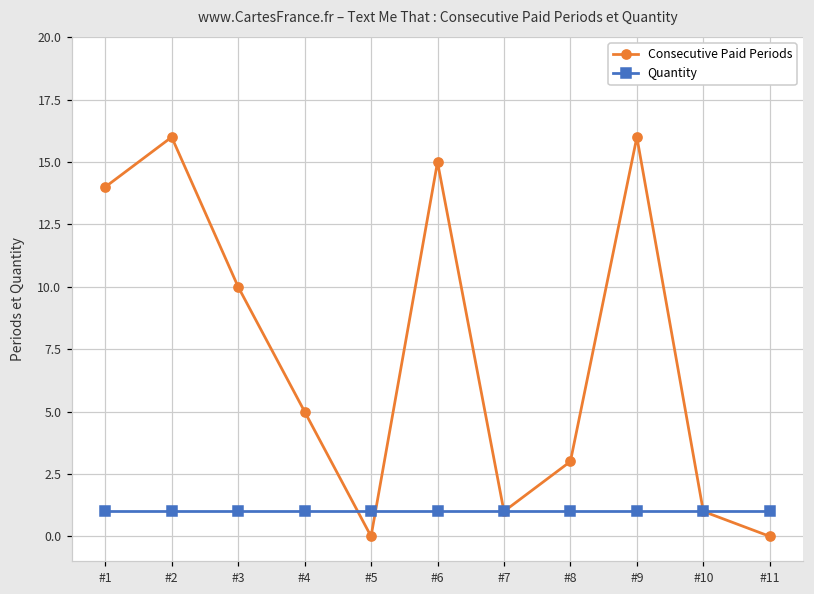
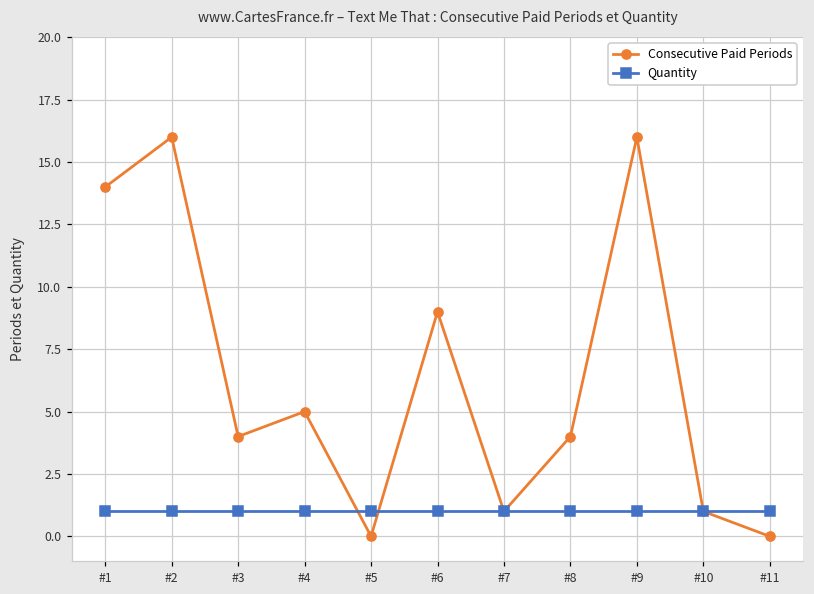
  {
    "Consecutive Paid Periods": {
      "#1": 14,
      "#2": 16,
-     "#3": 10,
+     "#3": 4,
      "#4": 5,
      "#5": 0,
-     "#6": 15,
-     "#8": 3,
+     "#6": 9,
+     "#8": 4,
      "#9": 16,
      "#11": 0
    },
    "Quantity": {
      "#1": 1,
      "#2": 1,
      "#3": 1,
      "#4": 1,
      "#5": 1,
      "#6": 1,
      "#8": 1,
      "#9": 1,
      "#11": 1
    }
  }
